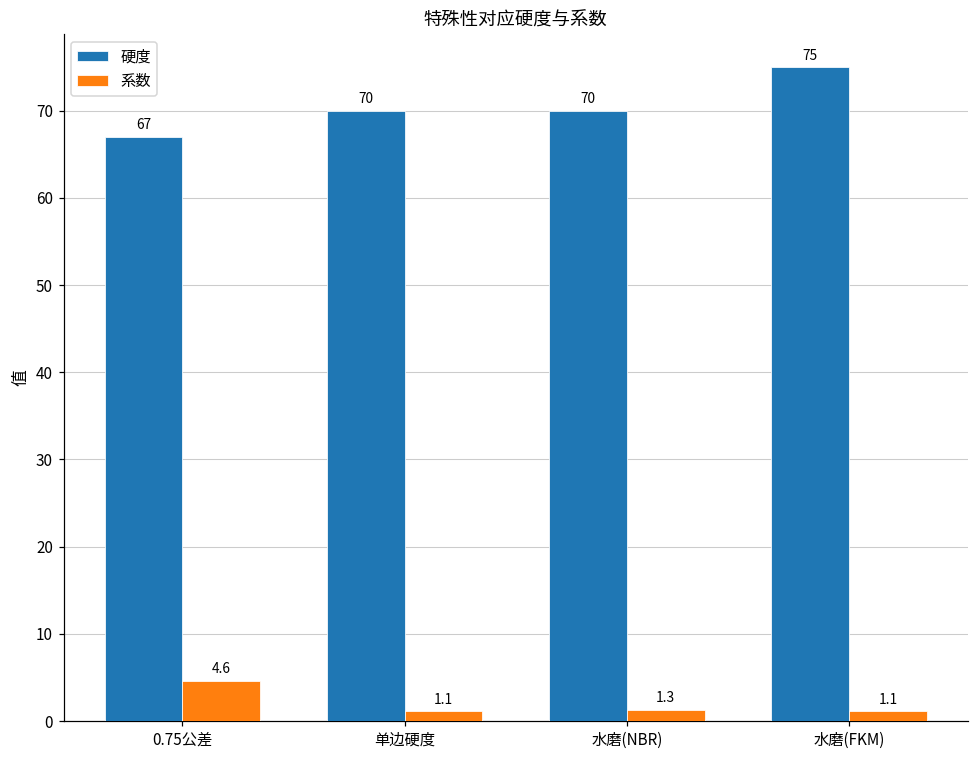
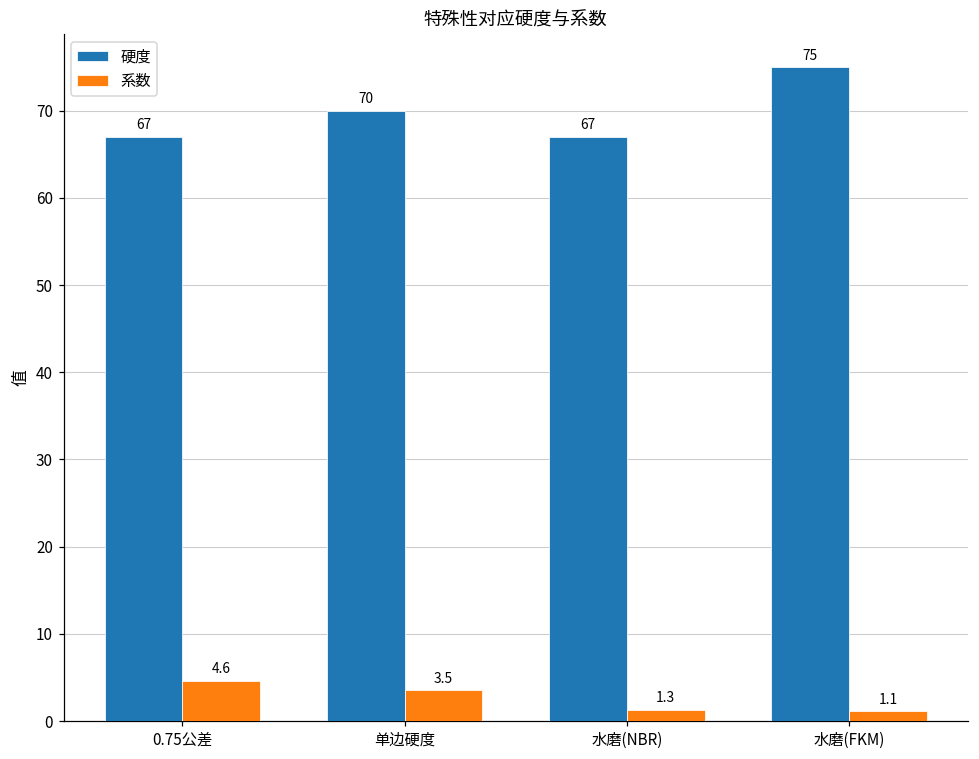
  {
    "硬度": {
      "0.75公差": 67,
      "单边硬度": 70,
-     "水磨(NBR)": 70,
+     "水磨(NBR)": 67,
      "水磨(FKM)": 75
    },
    "系数": {
      "0.75公差": 4.6,
-     "单边硬度": 1.1,
+     "单边硬度": 3.5,
      "水磨(NBR)": 1.3,
      "水磨(FKM)": 1.1
    }
  }
